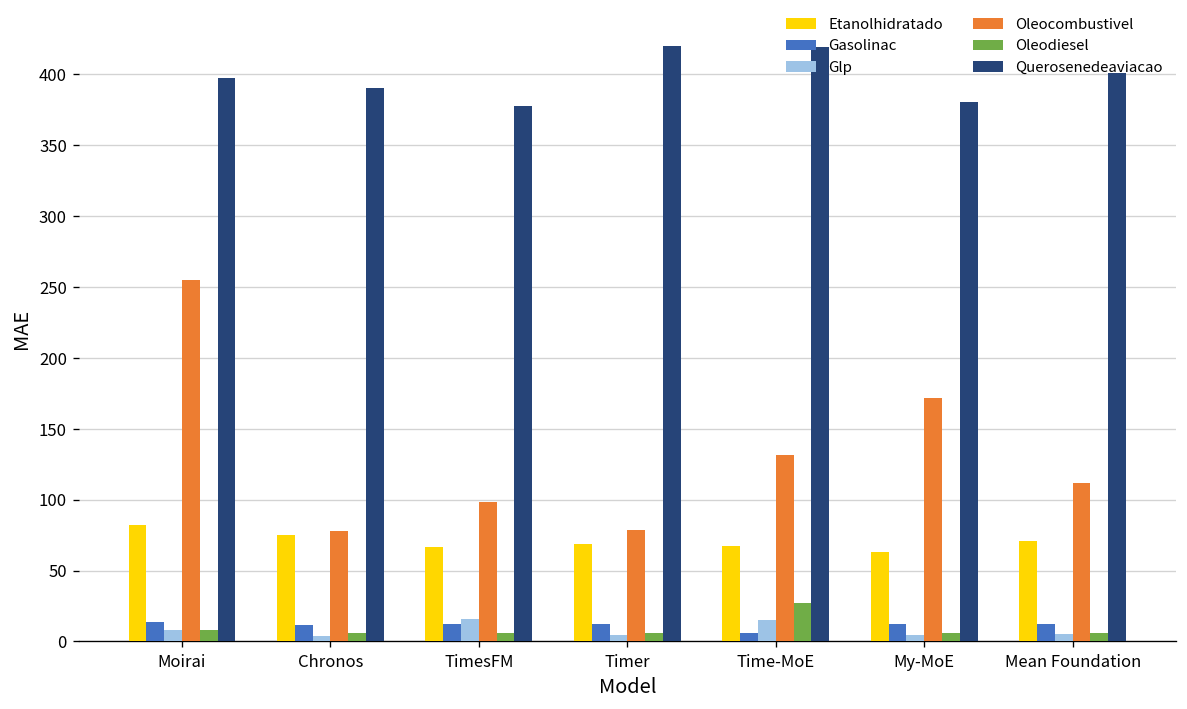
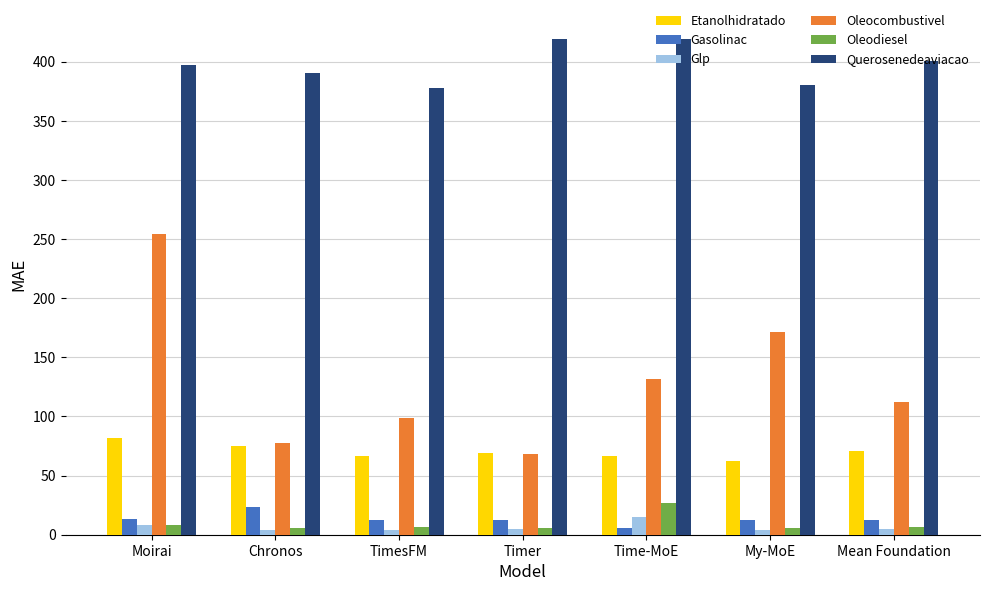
  {
    "Etanolhidratado": {
      "Moirai": 82,
      "Chronos": 75,
      "TimesFM": 67,
      "Timer": 69,
      "Time-MoE": 67,
      "My-MoE": 63,
      "Mean Foundation": 71
    },
    "Gasolinac": {
      "Moirai": 13,
-     "Chronos": 12,
+     "Chronos": 24,
      "TimesFM": 12,
      "Timer": 12,
      "Time-MoE": 6,
      "My-MoE": 12,
      "Mean Foundation": 12
    },
    "Glp": {
      "Moirai": 8,
      "Chronos": 4,
-     "TimesFM": 16,
+     "TimesFM": 4,
      "Timer": 5,
      "Time-MoE": 15,
      "My-MoE": 4,
      "Mean Foundation": 5
    },
    "Oleocombustivel": {
      "Moirai": 255,
      "Chronos": 78,
      "TimesFM": 98,
-     "Timer": 78,
+     "Timer": 68,
      "Time-MoE": 131,
      "My-MoE": 172,
      "Mean Foundation": 112
    },
    "Oleodiesel": {
      "Moirai": 8,
      "Chronos": 6,
      "TimesFM": 6,
      "Timer": 6,
      "Time-MoE": 27,
      "My-MoE": 6,
      "Mean Foundation": 6
    },
    "Querosenedeaviacao": {
      "Moirai": 397,
      "Chronos": 390,
      "TimesFM": 377,
      "Timer": 419,
      "Time-MoE": 419,
      "My-MoE": 380,
      "Mean Foundation": 401
    }
  }
